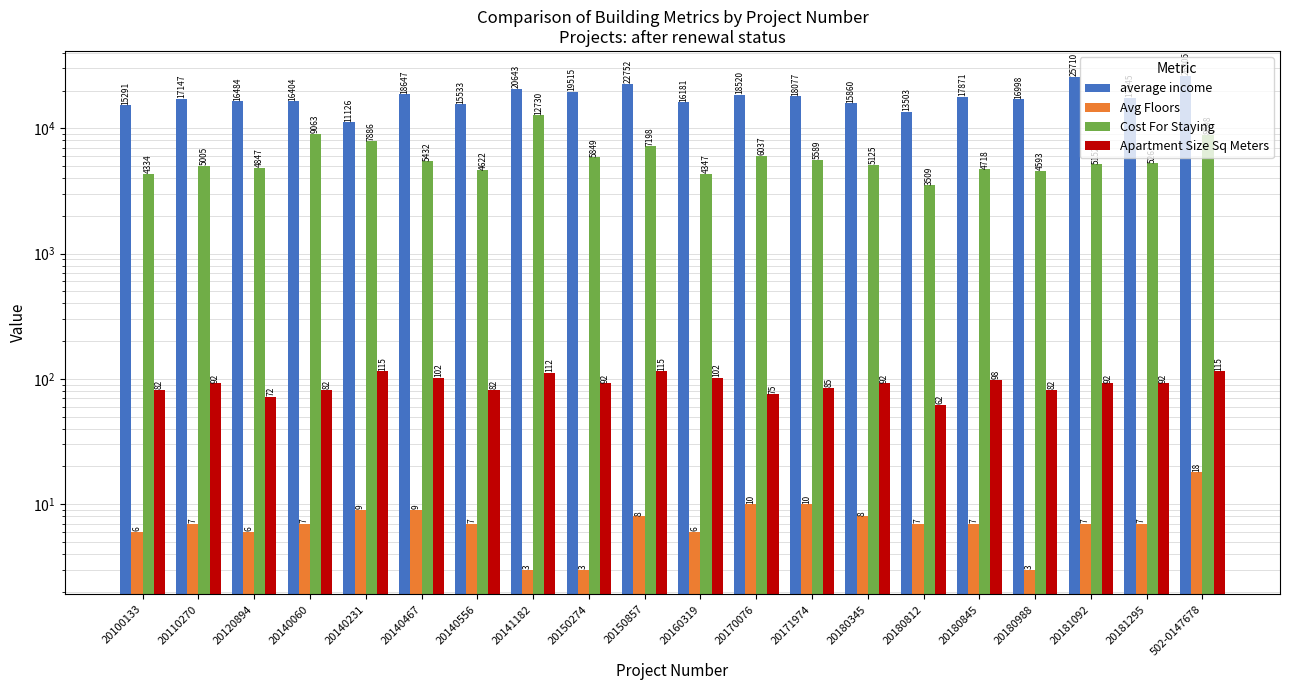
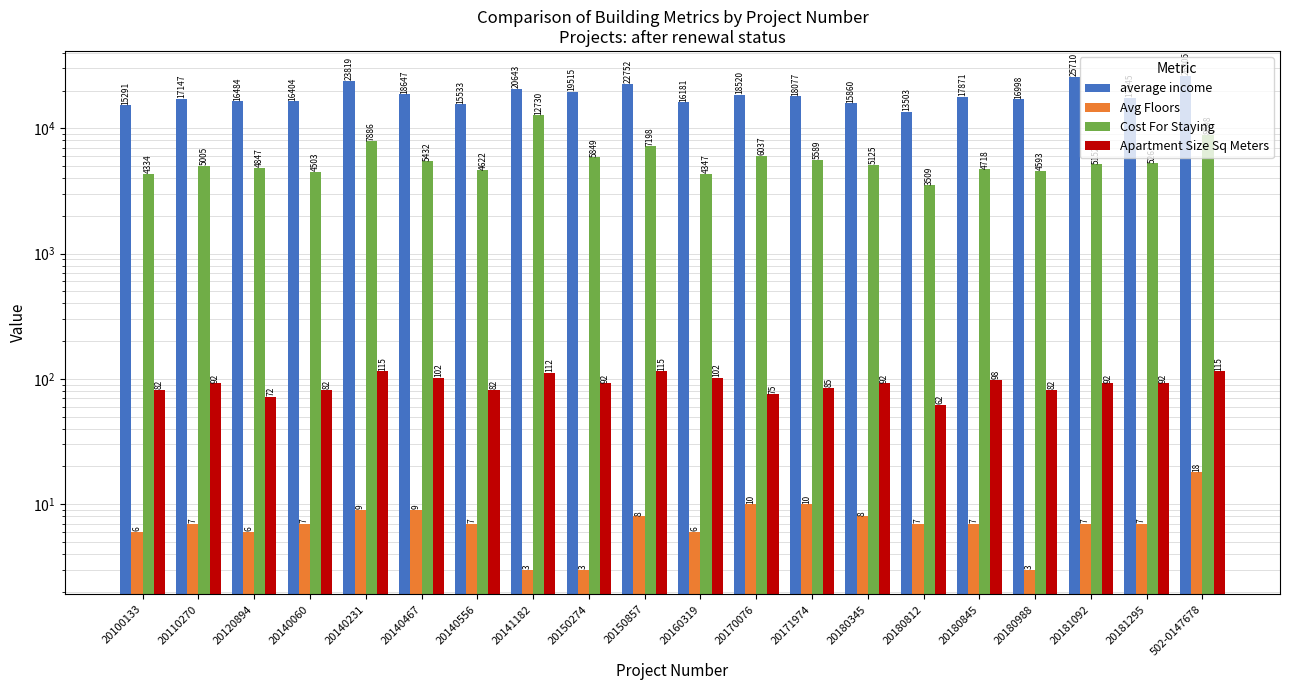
  {
    "average income": {
      "20100133": 15291,
      "20110270": 17147,
      "20120894": 16484,
      "20140060": 16404,
-     "20140231": 11126,
+     "20140231": 23819,
      "20140467": 18647,
      "20140556": 15533,
      "20141182": 20643,
      "20150274": 19515,
      "20150857": 22752,
      "20160319": 16181,
      "20170076": 18520,
      "20171974": 18077,
      "20180345": 15860,
      "20180812": 13503,
      "20180845": 17871,
      "20180988": 16998,
      "20181092": 25710
    },
    "Avg Floors": {
      "20100133": 6,
      "20110270": 7,
      "20120894": 6,
      "20140060": 7,
      "20140231": 9,
      "20140467": 9,
      "20140556": 7,
      "20141182": 3,
      "20150274": 3,
      "20150857": 8,
      "20160319": 6,
      "20170076": 10,
      "20171974": 10,
      "20180345": 8,
      "20180812": 7,
      "20180845": 7,
      "20180988": 3,
      "20181092": 7,
      "20181295": 7,
      "502-0147678": 18
    },
    "Cost For Staying": {
      "20100133": 4334,
      "20110270": 5005,
      "20120894": 4847,
-     "20140060": 9063,
+     "20140060": 4503,
      "20140231": 7886,
      "20140467": 5432,
      "20140556": 4622,
      "20141182": 12730,
      "20150274": 5849,
      "20150857": 7198,
      "20160319": 4347,
      "20170076": 6037,
      "20171974": 5589,
      "20180345": 5125,
      "20180812": 3509,
      "20180845": 4718,
      "20180988": 4593
    },
    "Apartment Size Sq Meters": {
      "20100133": 82,
      "20110270": 92,
      "20120894": 72,
      "20140060": 82,
      "20140231": 115,
      "20140467": 102,
      "20140556": 82,
      "20141182": 112,
      "20150274": 92,
      "20150857": 115,
      "20160319": 102,
      "20170076": 75,
      "20171974": 85,
      "20180345": 92,
      "20180812": 62,
      "20180845": 98,
      "20180988": 82,
      "20181092": 92,
      "20181295": 92,
      "502-0147678": 115
    }
  }
